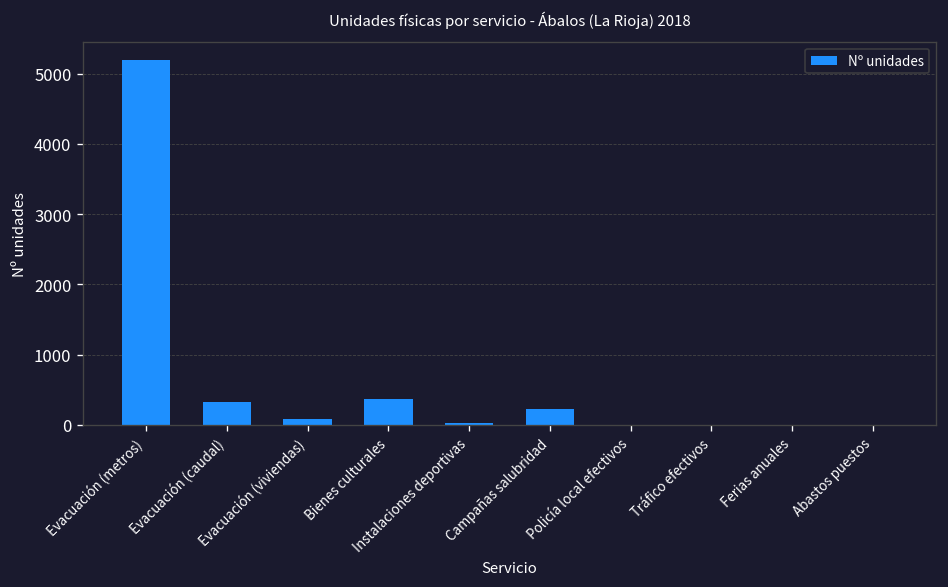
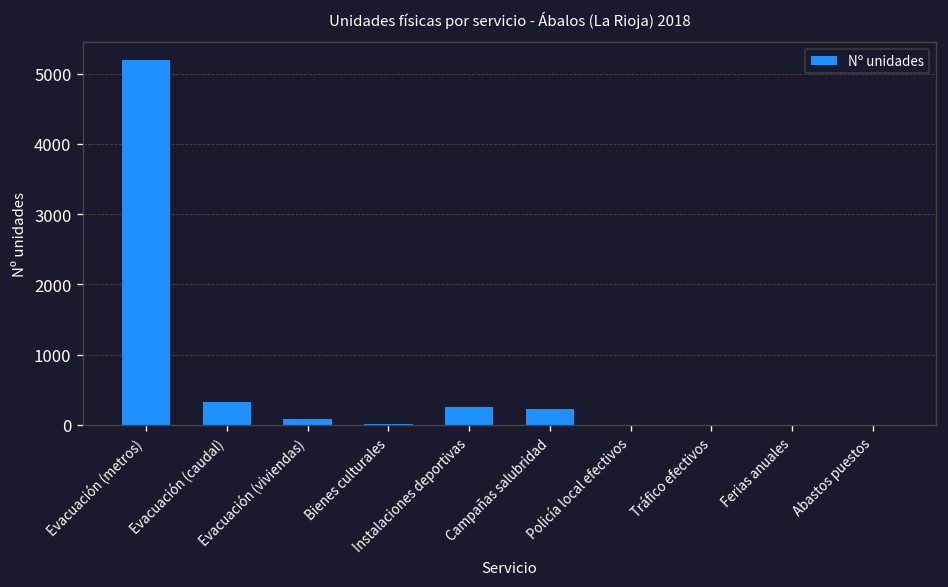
  {
    "Evacuación (metros)": 5200,
    "Evacuación (caudal)": 300,
    "Evacuación (viviendas)": 100,
-   "Bienes culturales": 400,
-   "Instalaciones deportivas": 0,
+   "Bienes culturales": 0,
+   "Instalaciones deportivas": 300,
    "Campañas salubridad": 200,
    "Policía local efectivos": 0,
    "Tráfico efectivos": 0,
    "Ferias anuales": 0,
    "Abastos puestos": 0
  }
